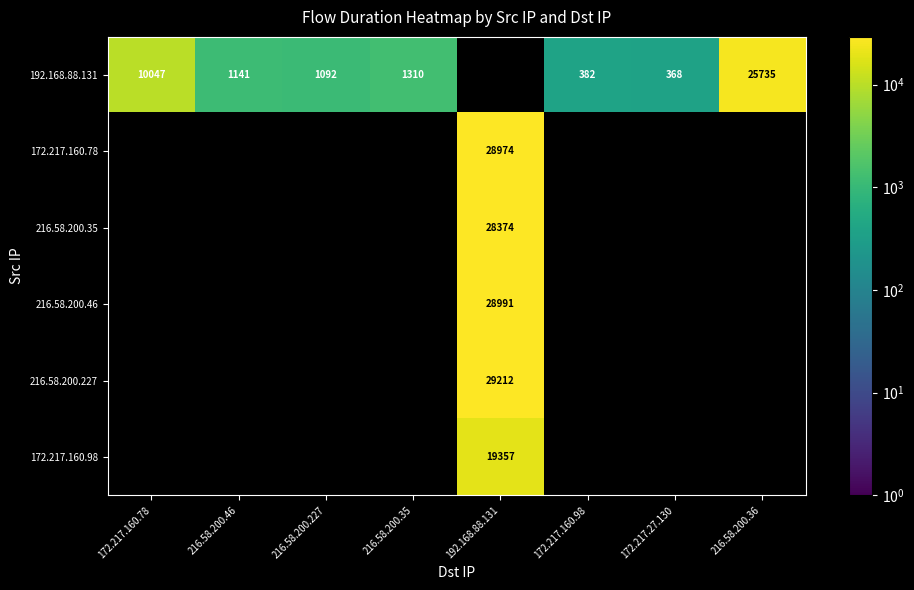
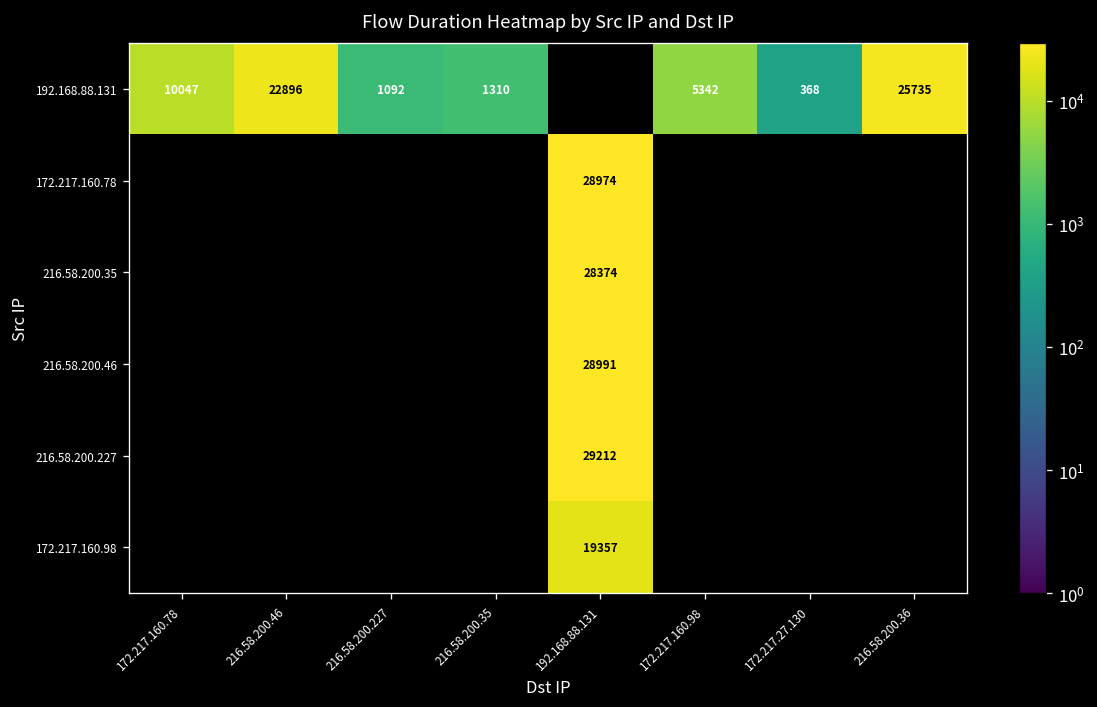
  {
    "192.168.88.131": {
      "172.217.160.78": 10047,
-     "216.58.200.46": 1141,
+     "216.58.200.46": 22896,
      "216.58.200.227": 1092,
      "216.58.200.35": 1310,
-     "172.217.160.98": 382,
+     "172.217.160.98": 5342,
      "172.217.27.130": 368,
      "216.58.200.36": 25735
    },
    "172.217.160.78": {
      "192.168.88.131": 28974
    },
    "216.58.200.35": {
      "192.168.88.131": 28374
    },
    "216.58.200.46": {
      "192.168.88.131": 28991
    },
    "216.58.200.227": {
      "192.168.88.131": 29212
    },
    "172.217.160.98": {
      "192.168.88.131": 19357
    }
  }
